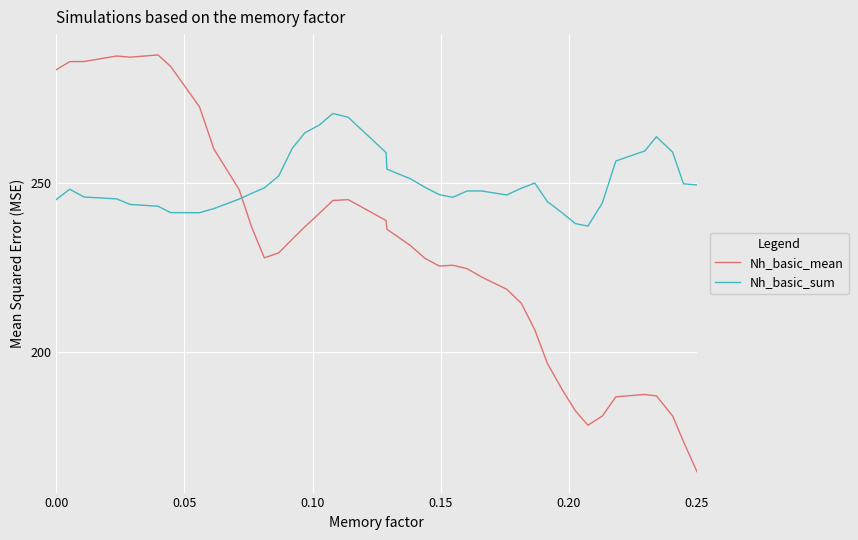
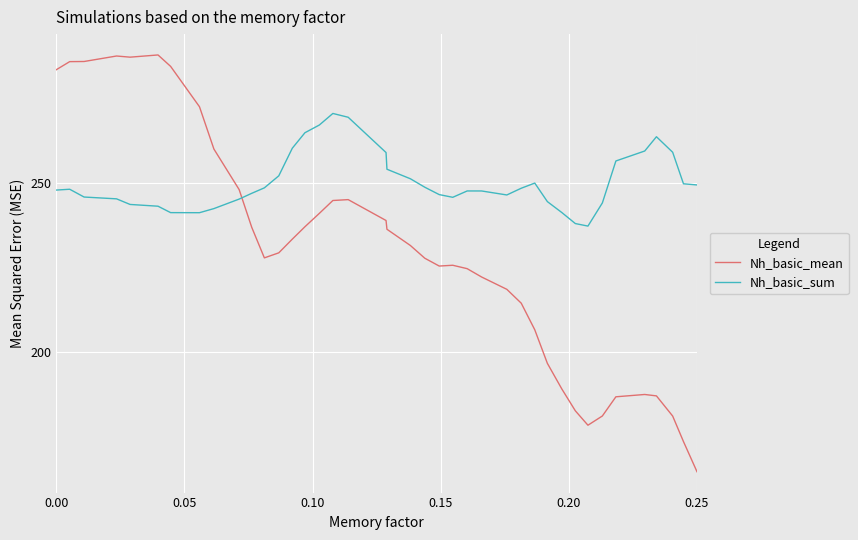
  {
    "Nh_basic_mean": {
      "0.00": 284,
      "0.25": 164
    },
    "Nh_basic_sum": {
-     "0.00": 245,
+     "0.00": 248,
      "0.25": 250
    }
  }
